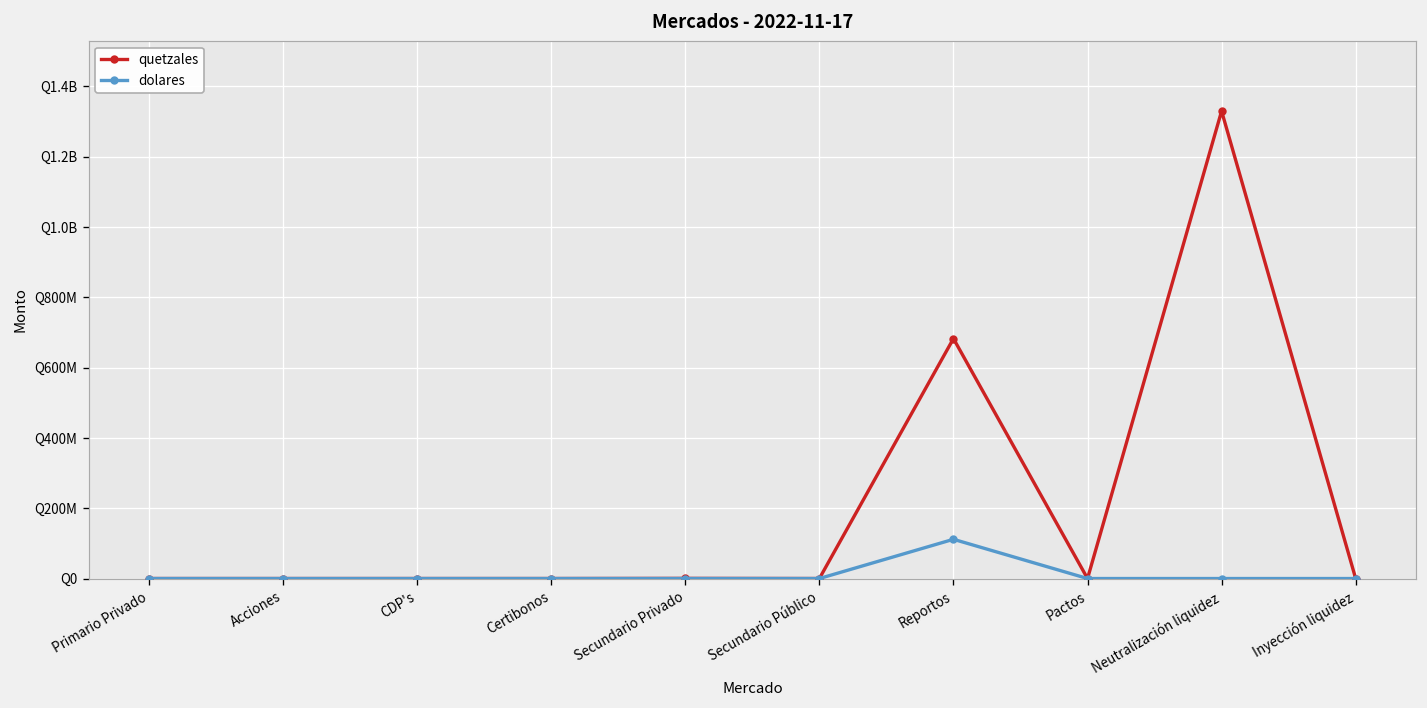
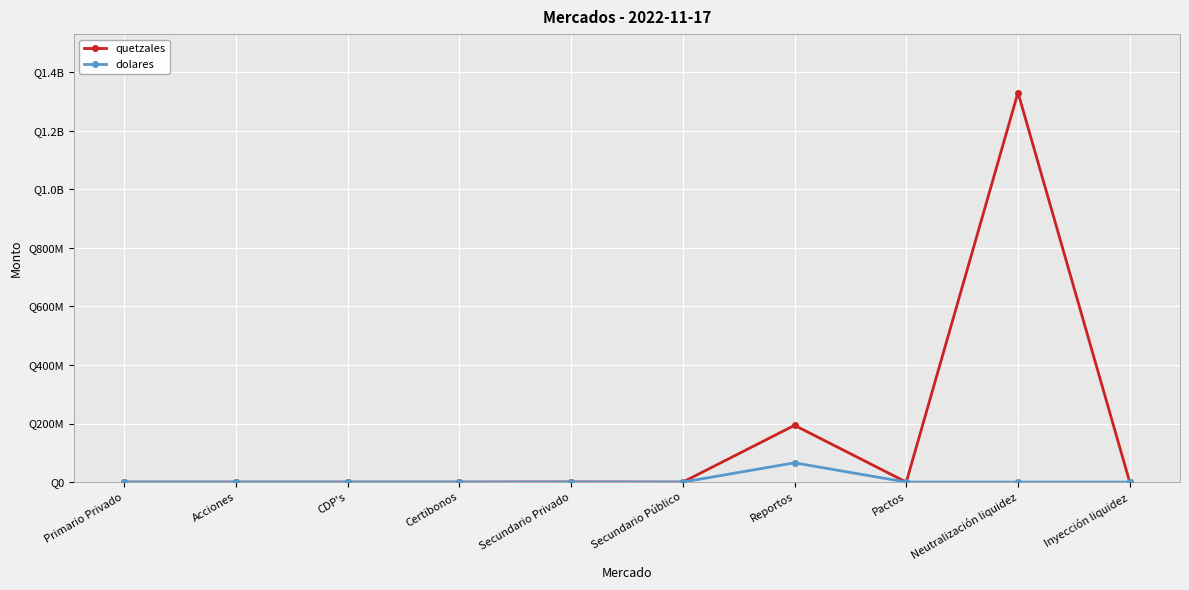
  {
    "quetzales": {
-     "Reportos": "Q680000000",
+     "Reportos": "Q190000000",
      "Neutralización liquidez": "Q1330000000"
    },
    "dolares": {
-     "Reportos": "Q110000000",
+     "Reportos": "Q70000000",
      "Neutralización liquidez": "Q0"
    }
  }
